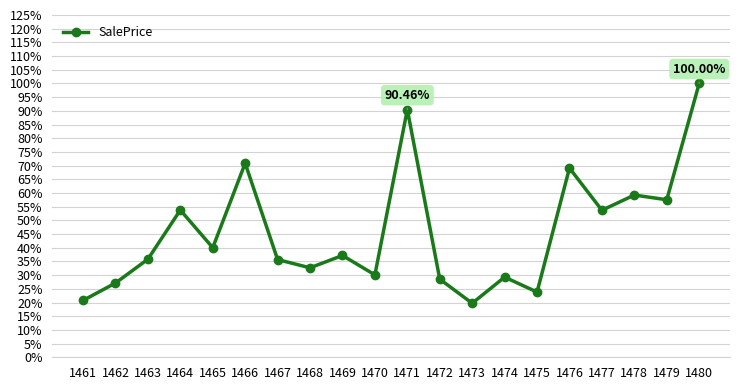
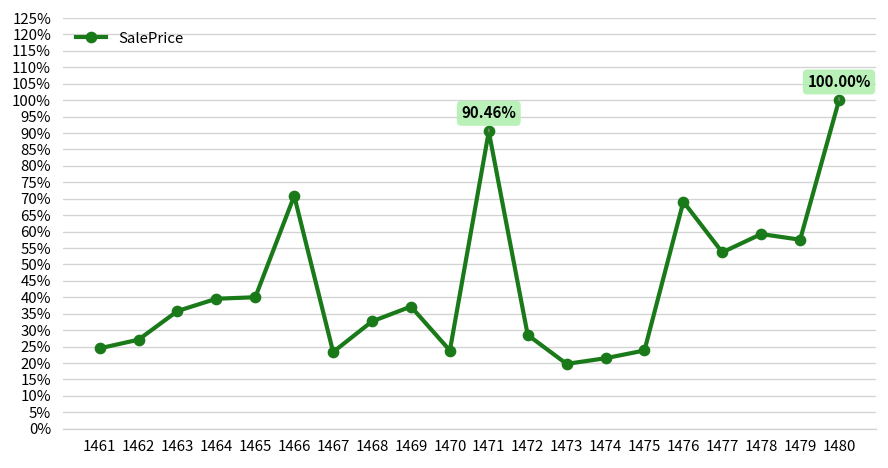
  {
-   "1461": "21%",
+   "1461": "24%",
    "1462": "27%",
    "1463": "36%",
-   "1464": "54%",
+   "1464": "40%",
    "1465": "40%",
    "1466": "71%",
-   "1467": "36%",
+   "1467": "23%",
    "1468": "33%",
    "1469": "37%",
-   "1470": "30%",
+   "1470": "24%",
    "1472": "29%",
    "1473": "20%",
-   "1474": "29%",
+   "1474": "21%",
    "1475": "24%",
    "1476": "69%",
    "1477": "54%",
    "1478": "59%",
    "1479": "58%"
  }
